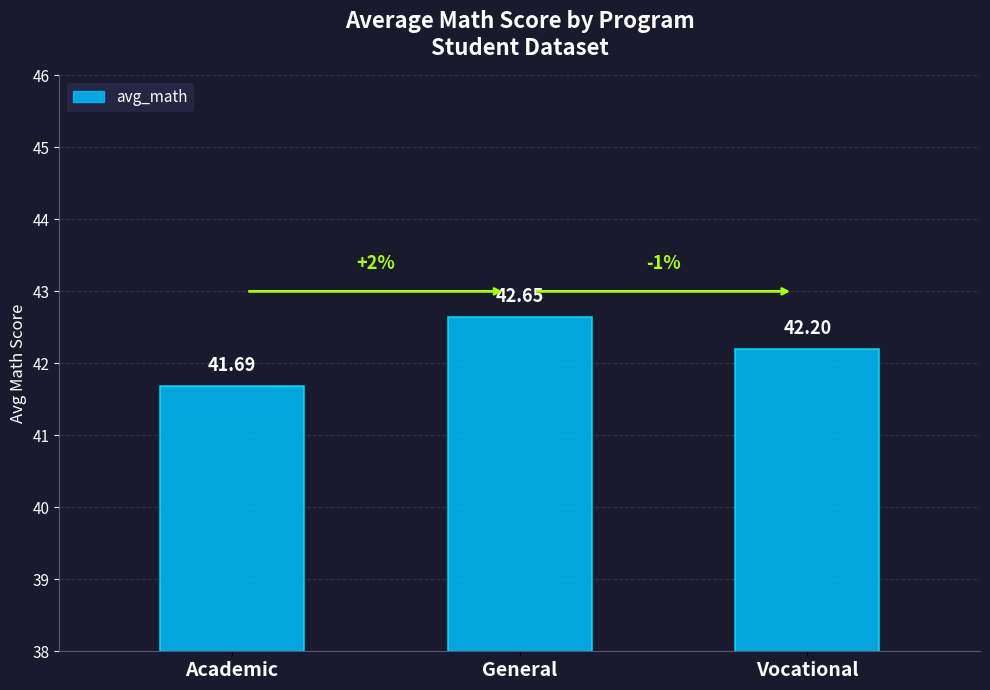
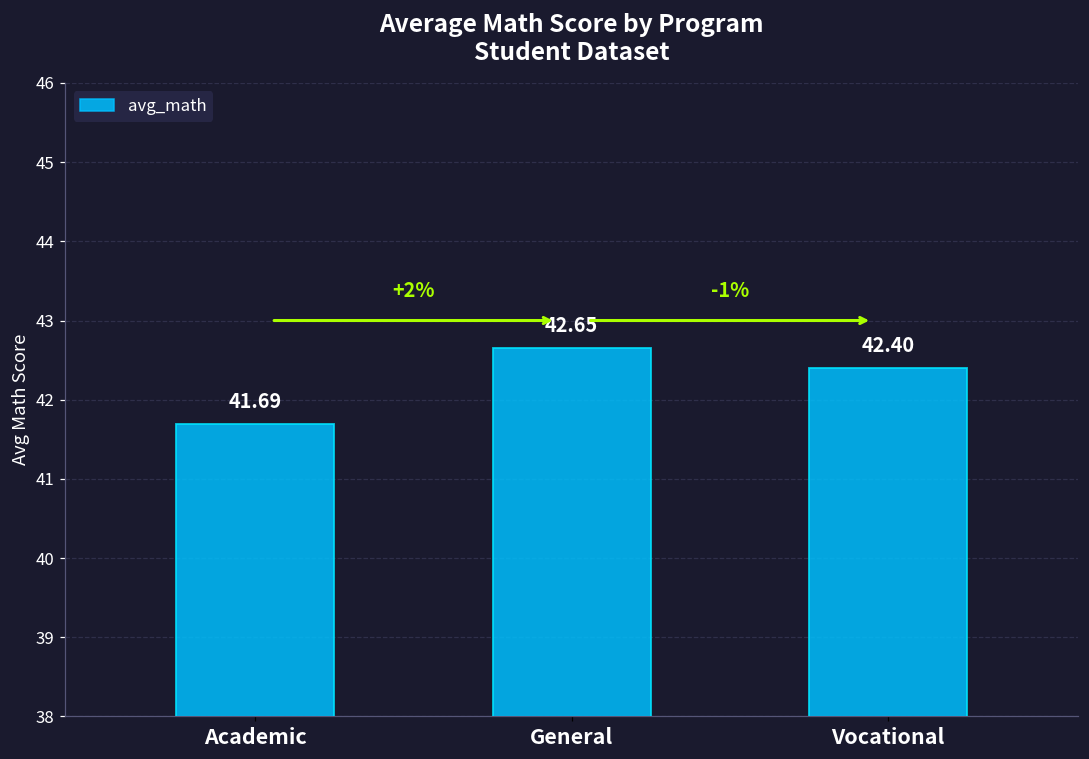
  {
    "Academic": 41.69,
    "General": 42.65,
-   "Vocational": 42.20
+   "Vocational": 42.40
  }
